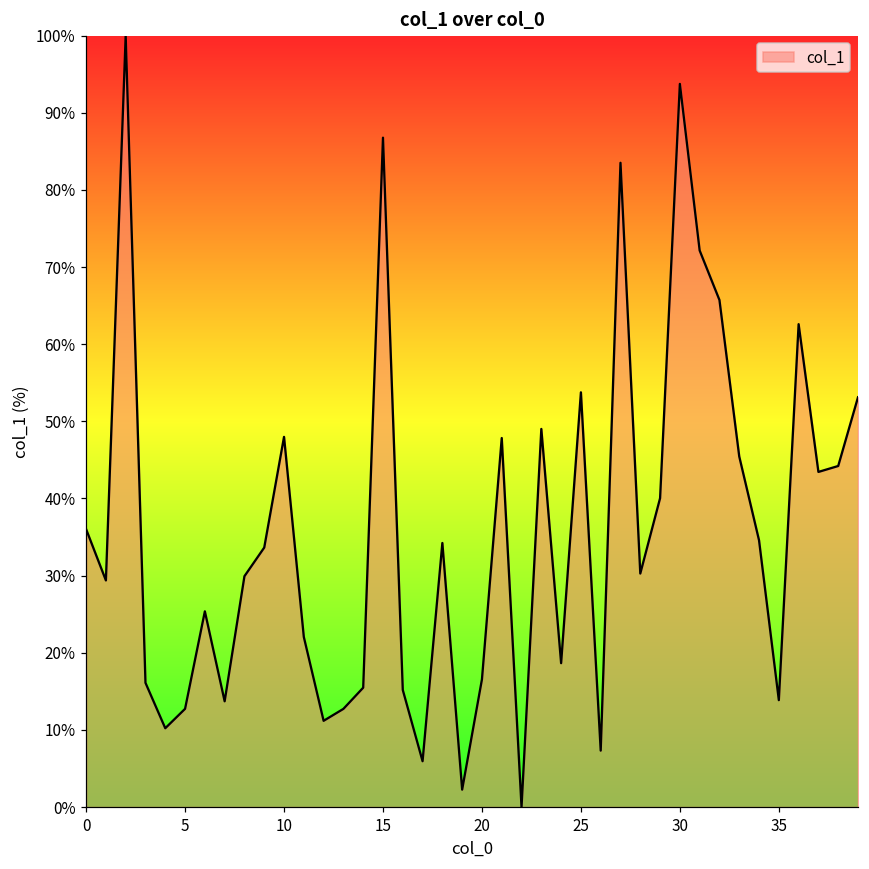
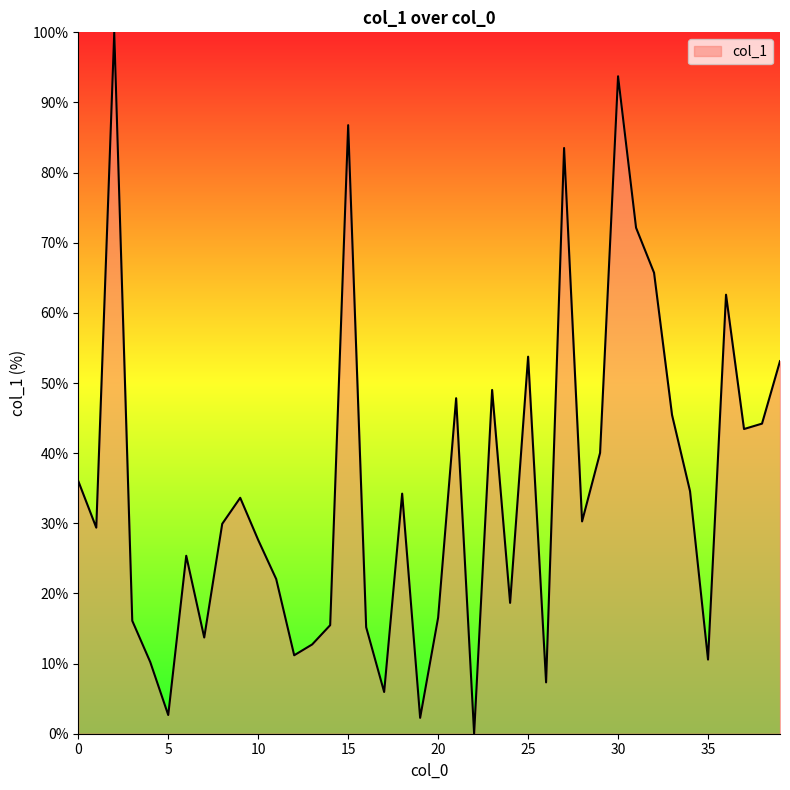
  {
    "0": "36%",
-   "5": "13%",
-   "10": "48%",
+   "5": "3%",
+   "10": "28%",
    "15": "87%",
    "20": "17%",
    "25": "54%",
    "30": "94%",
-   "35": "14%"
+   "35": "11%"
  }
